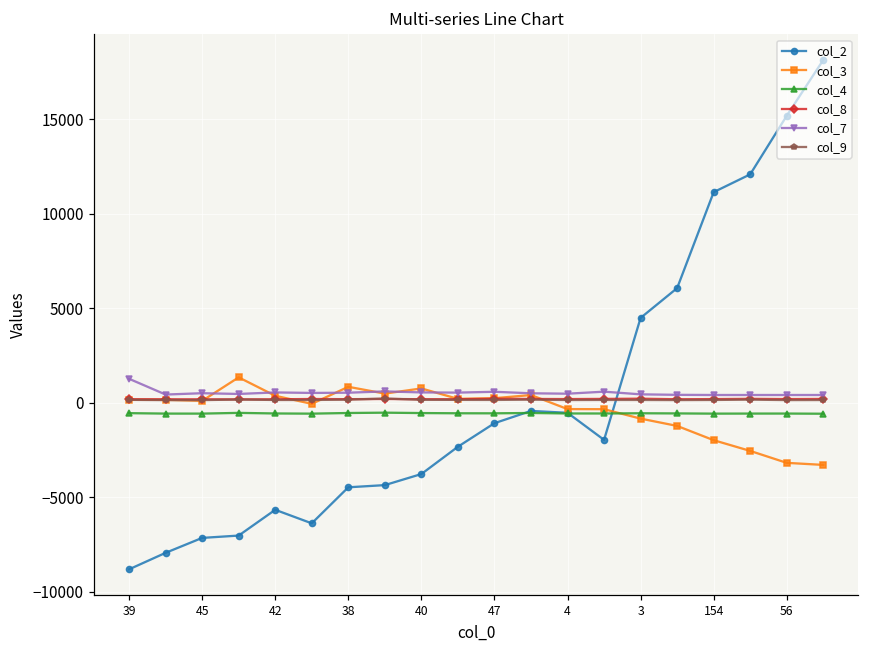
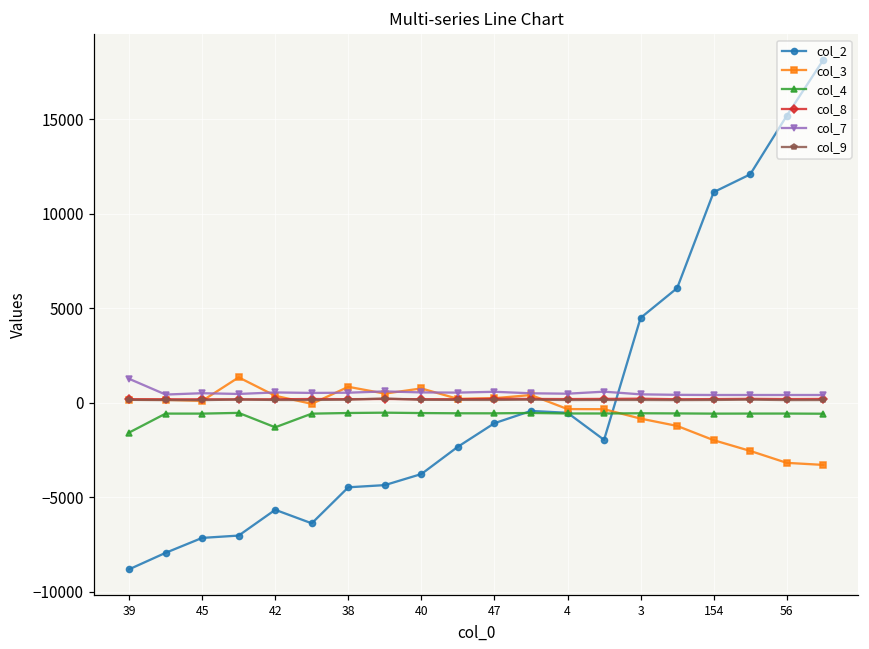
  {
    "col_2": {
      "39": -8800,
      "45": -7200,
      "42": -5700,
      "38": -4500,
      "40": -3800,
      "47": -1100,
      "154": 11200
    },
    "col_3": {
      "42": 400,
      "38": 800,
      "40": 800,
      "4": -300,
      "154": -2000,
      "56": -3200
    },
    "col_4": {
-     "39": -500,
+     "39": -1600,
      "45": -600,
-     "42": -600,
+     "42": -1300,
      "38": -500,
      "40": -500,
      "47": -600,
      "154": -600,
      "56": -600
    },
    "col_7": {
      "39": 1300,
      "45": 500,
      "42": 500,
      "38": 500,
      "40": 500,
      "47": 600,
      "4": 500,
      "154": 400,
      "56": 400
    }
  }
